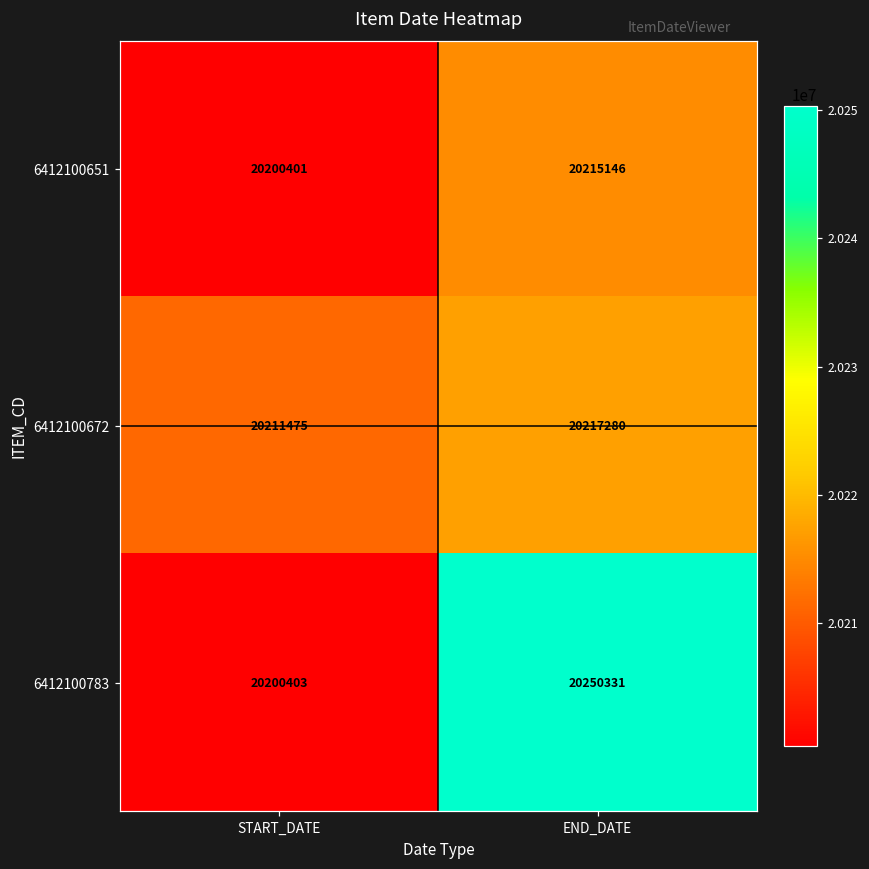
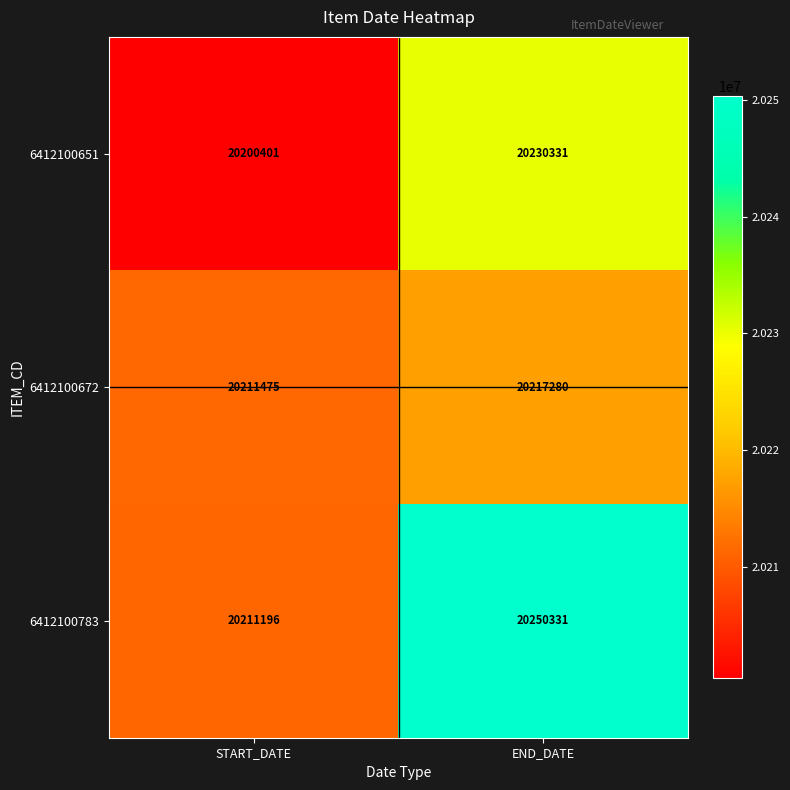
  {
    "6412100651": {
      "START_DATE": 20200401,
-     "END_DATE": 20215146
+     "END_DATE": 20230331
    },
    "6412100672": {
      "START_DATE": 20211475,
      "END_DATE": 20217280
    },
    "6412100783": {
-     "START_DATE": 20200403,
+     "START_DATE": 20211196,
      "END_DATE": 20250331
    }
  }
